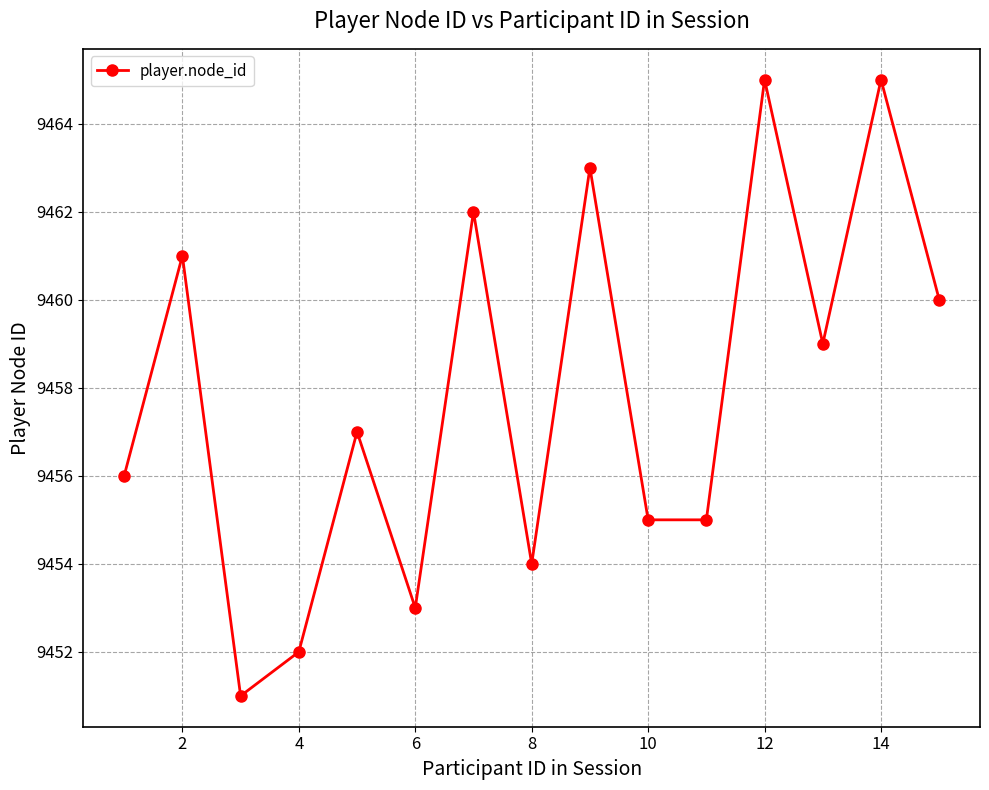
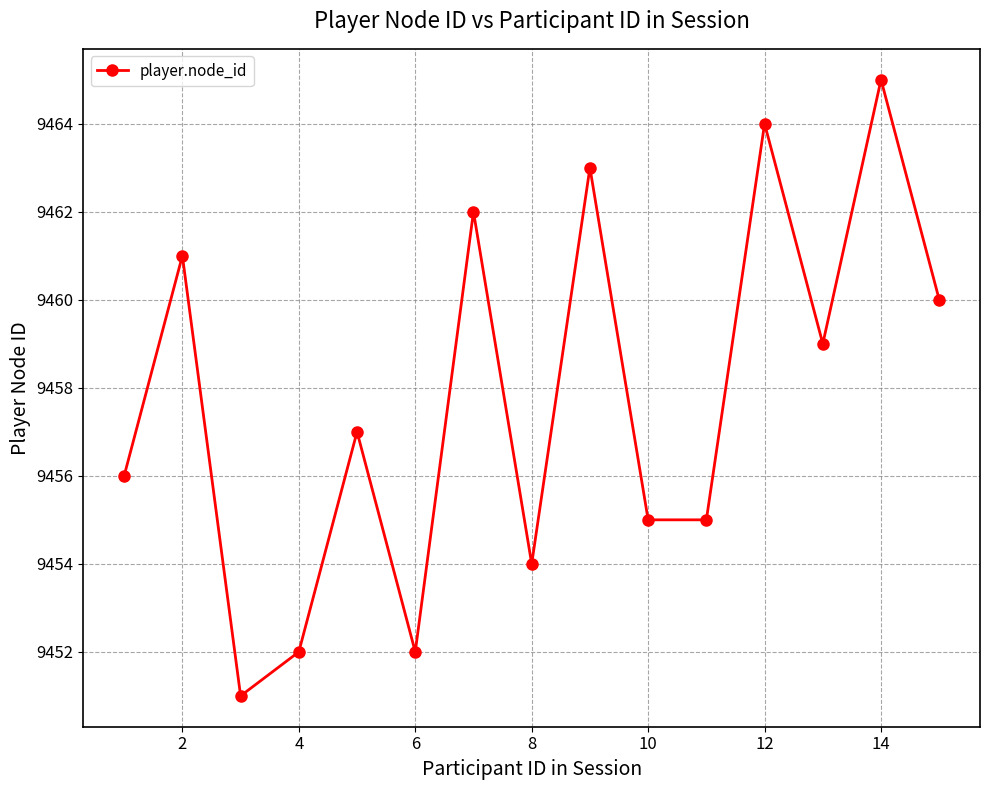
  {
    "2": 9461,
    "4": 9452,
-   "6": 9453,
+   "6": 9452,
    "8": 9454,
    "10": 9455,
-   "12": 9465,
+   "12": 9464,
    "14": 9465
  }
